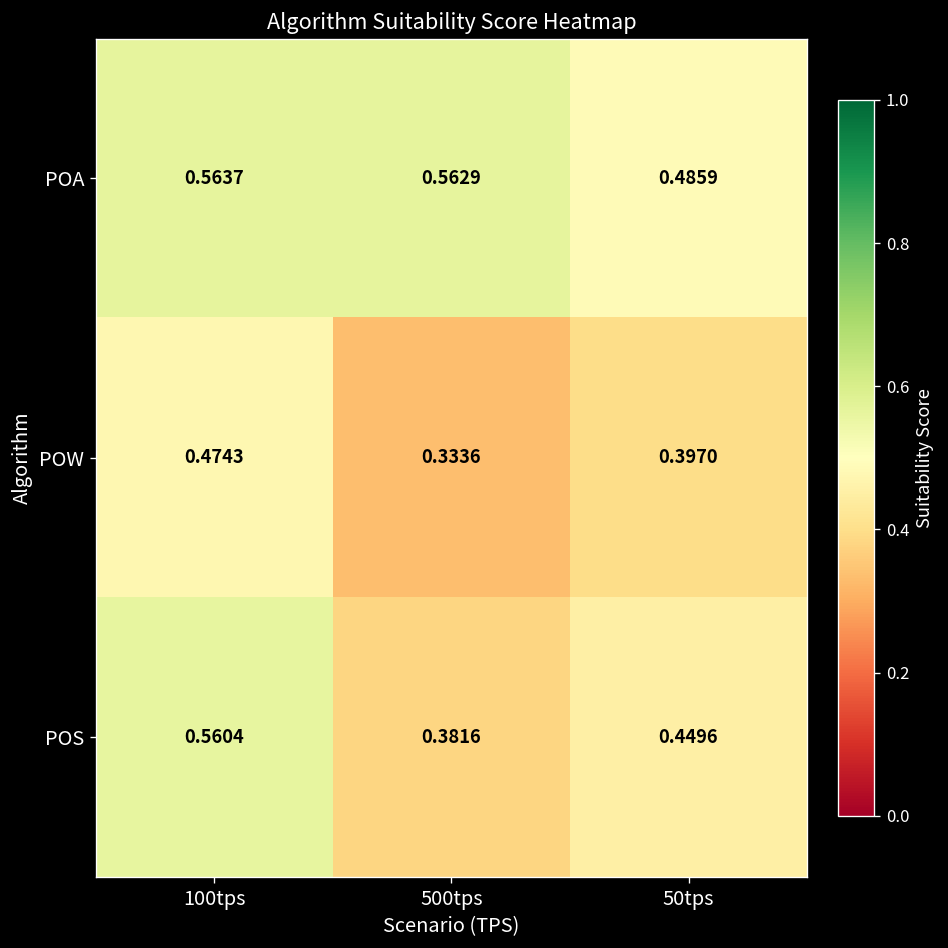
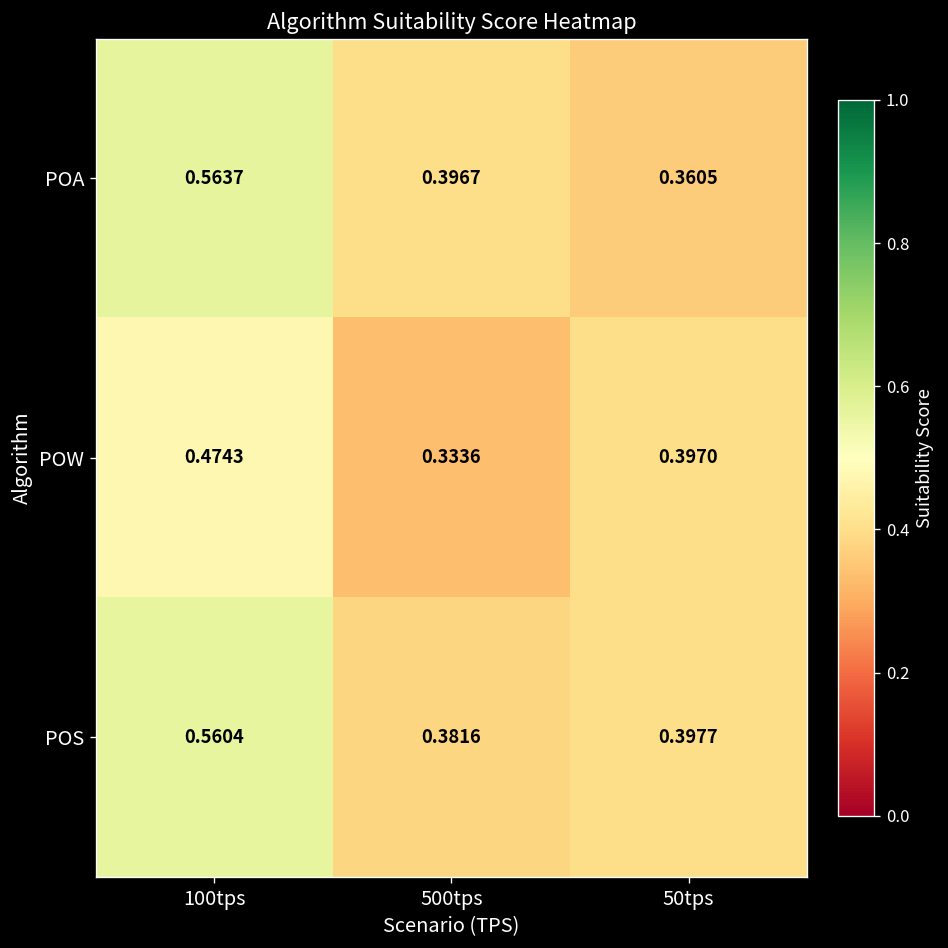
  {
    "POA": {
      "100tps": 0.5637,
-     "500tps": 0.5629,
-     "50tps": 0.4859
+     "500tps": 0.3967,
+     "50tps": 0.3605
    },
    "POW": {
      "100tps": 0.4743,
      "500tps": 0.3336,
      "50tps": 0.3970
    },
    "POS": {
      "100tps": 0.5604,
      "500tps": 0.3816,
-     "50tps": 0.4496
+     "50tps": 0.3977
    }
  }
